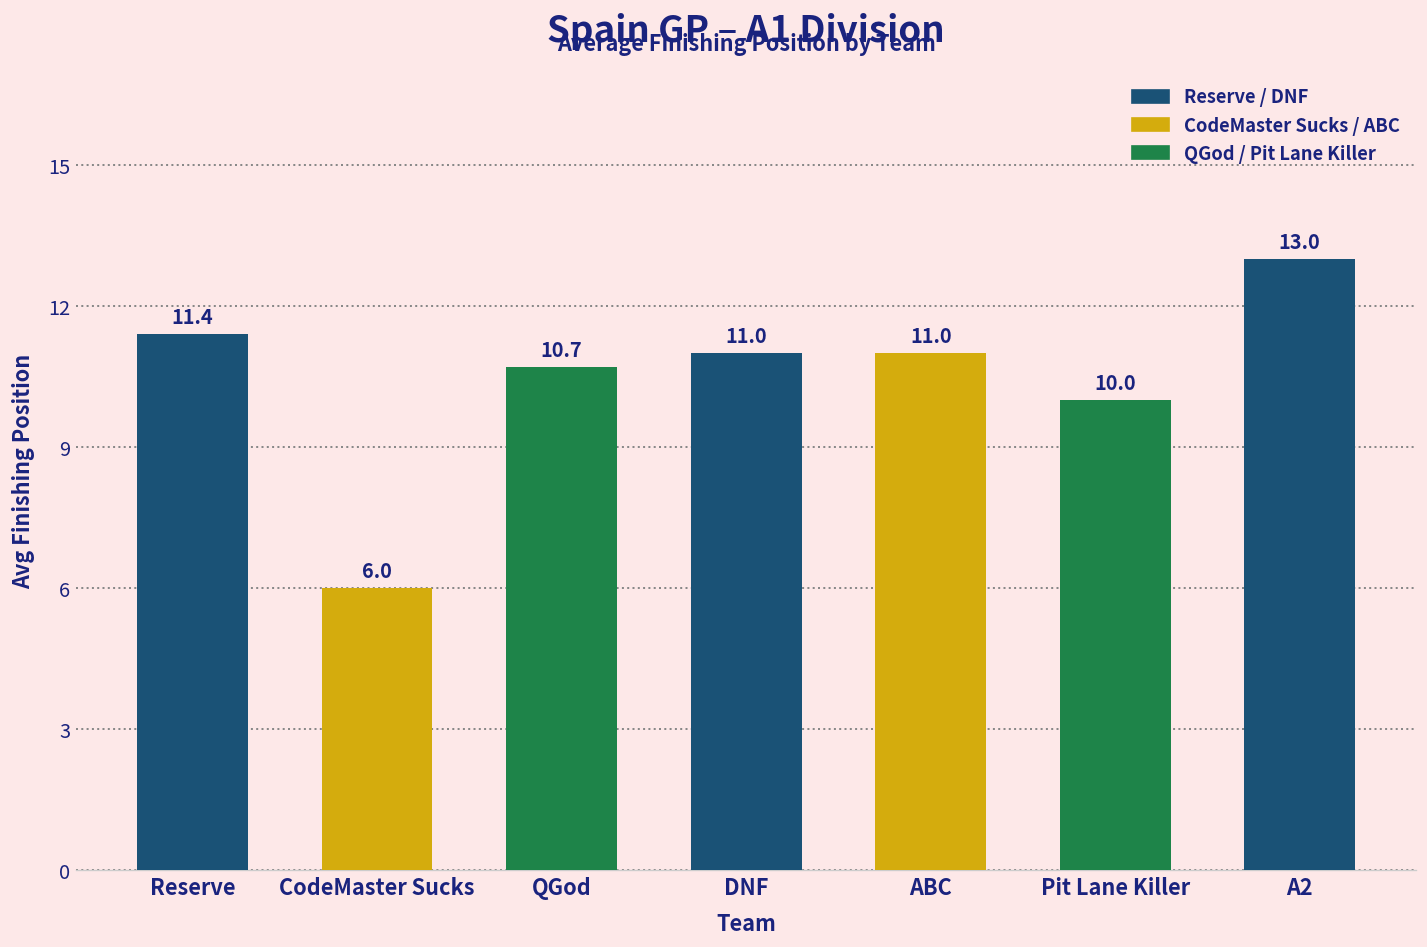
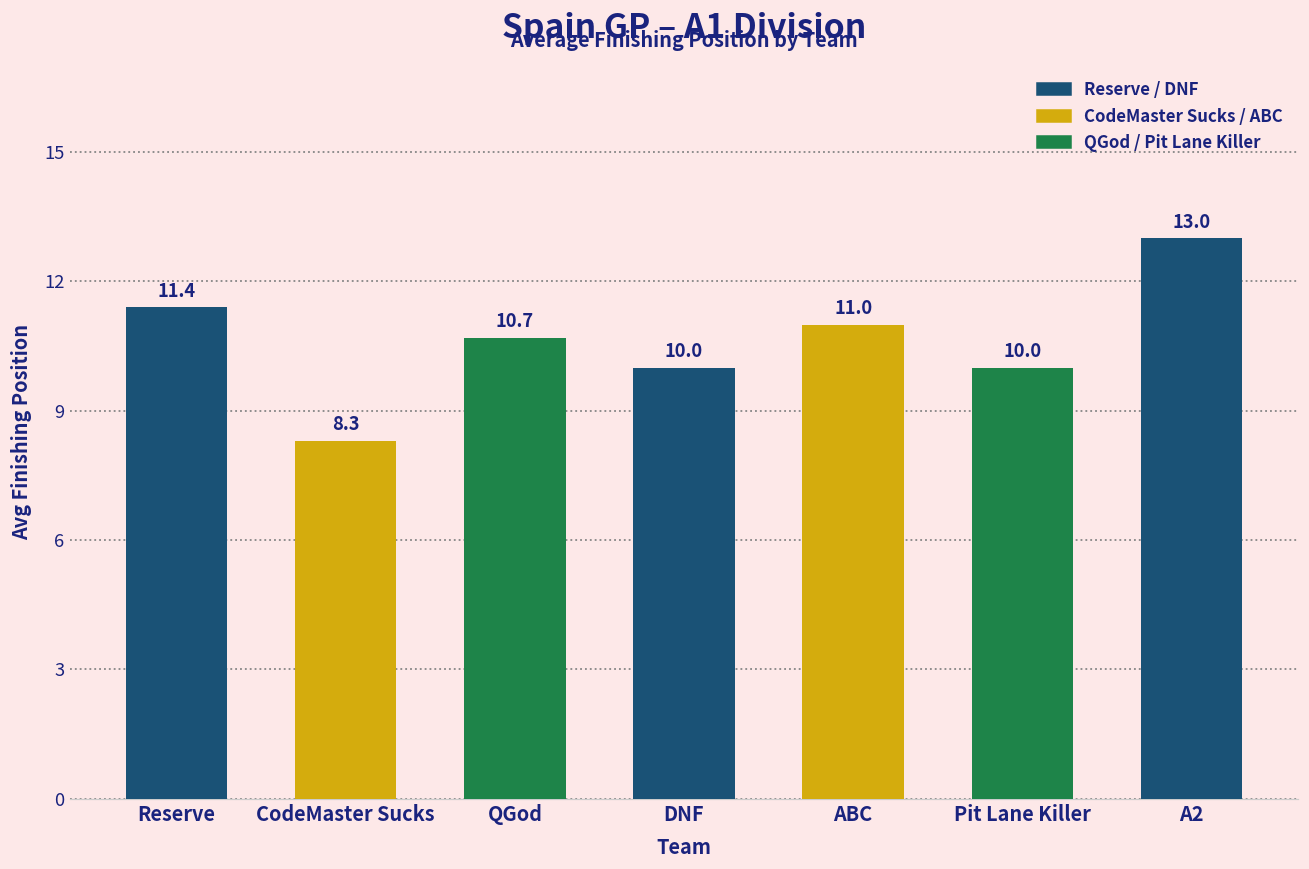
  {
    "Reserve": 11.4,
-   "CodeMaster Sucks": 6.0,
+   "CodeMaster Sucks": 8.3,
    "QGod": 10.7,
-   "DNF": 11.0,
+   "DNF": 10.0,
    "ABC": 11.0,
    "Pit Lane Killer": 10.0,
    "A2": 13.0
  }
